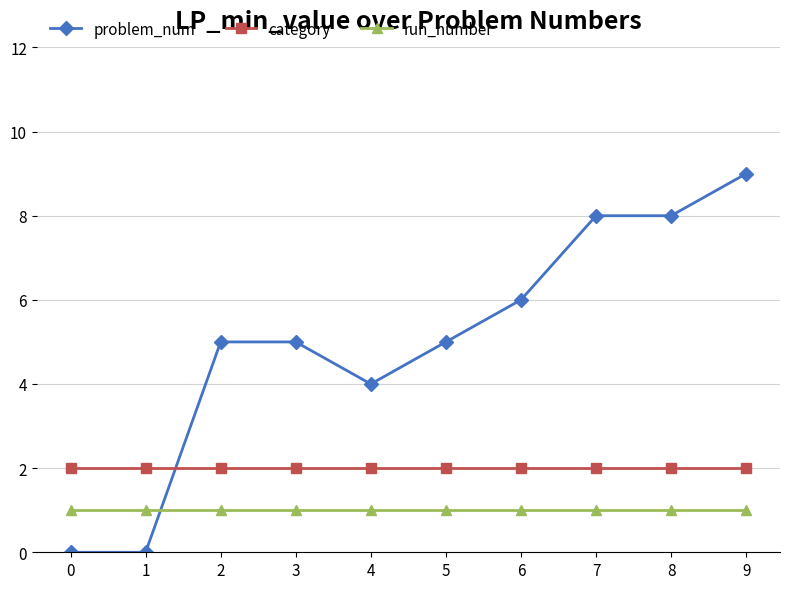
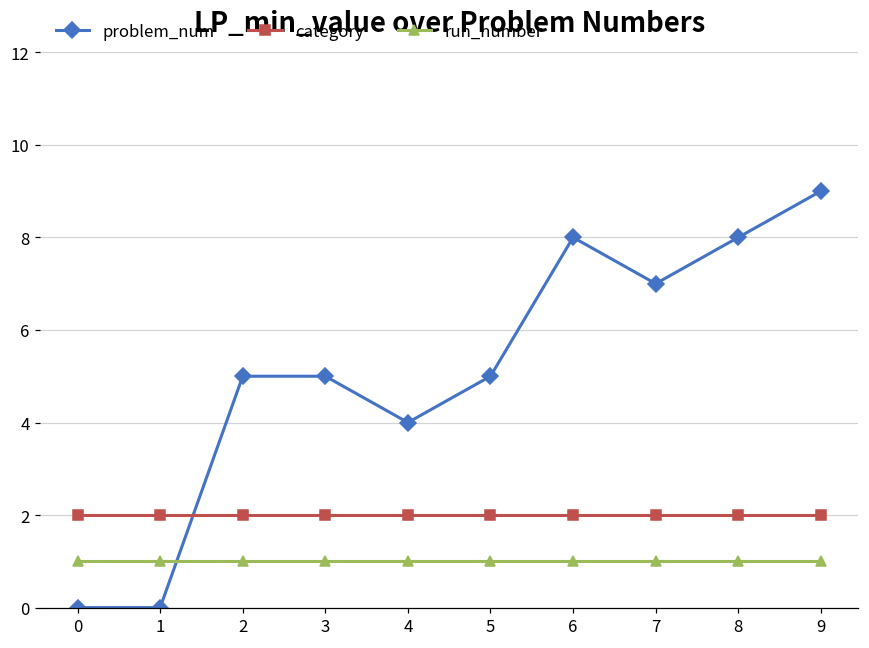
  {
    "problem_num": {
      "0": 0,
      "1": 0,
      "2": 5,
      "3": 5,
      "4": 4,
      "5": 5,
-     "6": 6,
-     "7": 8,
+     "6": 8,
+     "7": 7,
      "8": 8,
      "9": 9
    },
    "category": {
      "0": 2,
      "1": 2,
      "2": 2,
      "3": 2,
      "4": 2,
      "5": 2,
      "6": 2,
      "7": 2,
      "8": 2,
      "9": 2
    },
    "run_number": {
      "0": 1,
      "1": 1,
      "2": 1,
      "3": 1,
      "4": 1,
      "5": 1,
      "6": 1,
      "7": 1,
      "8": 1,
      "9": 1
    }
  }
